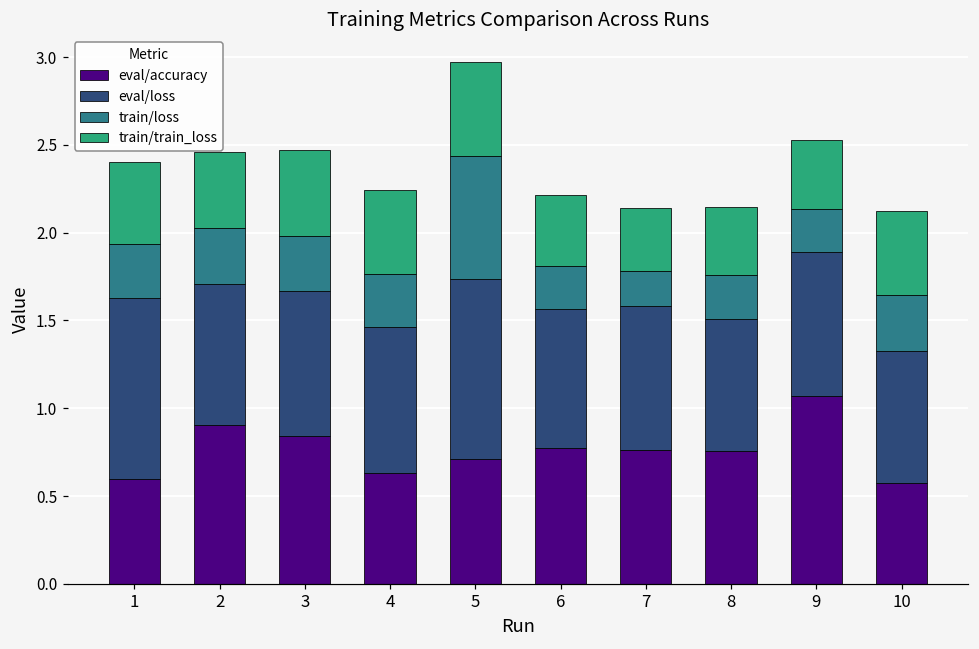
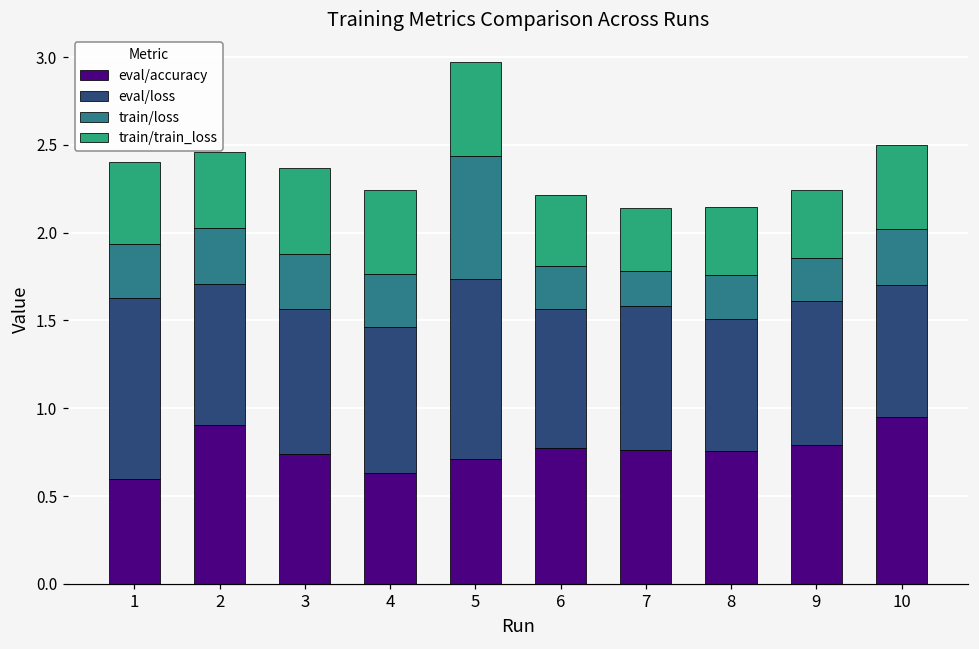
  {
    "eval/accuracy": {
      "1": 0.60,
      "2": 0.90,
-     "3": 0.84,
+     "3": 0.74,
      "4": 0.63,
      "5": 0.71,
      "6": 0.78,
      "7": 0.76,
      "8": 0.76,
-     "9": 1.07,
-     "10": 0.58
+     "9": 0.79,
+     "10": 0.95
    }
  }
